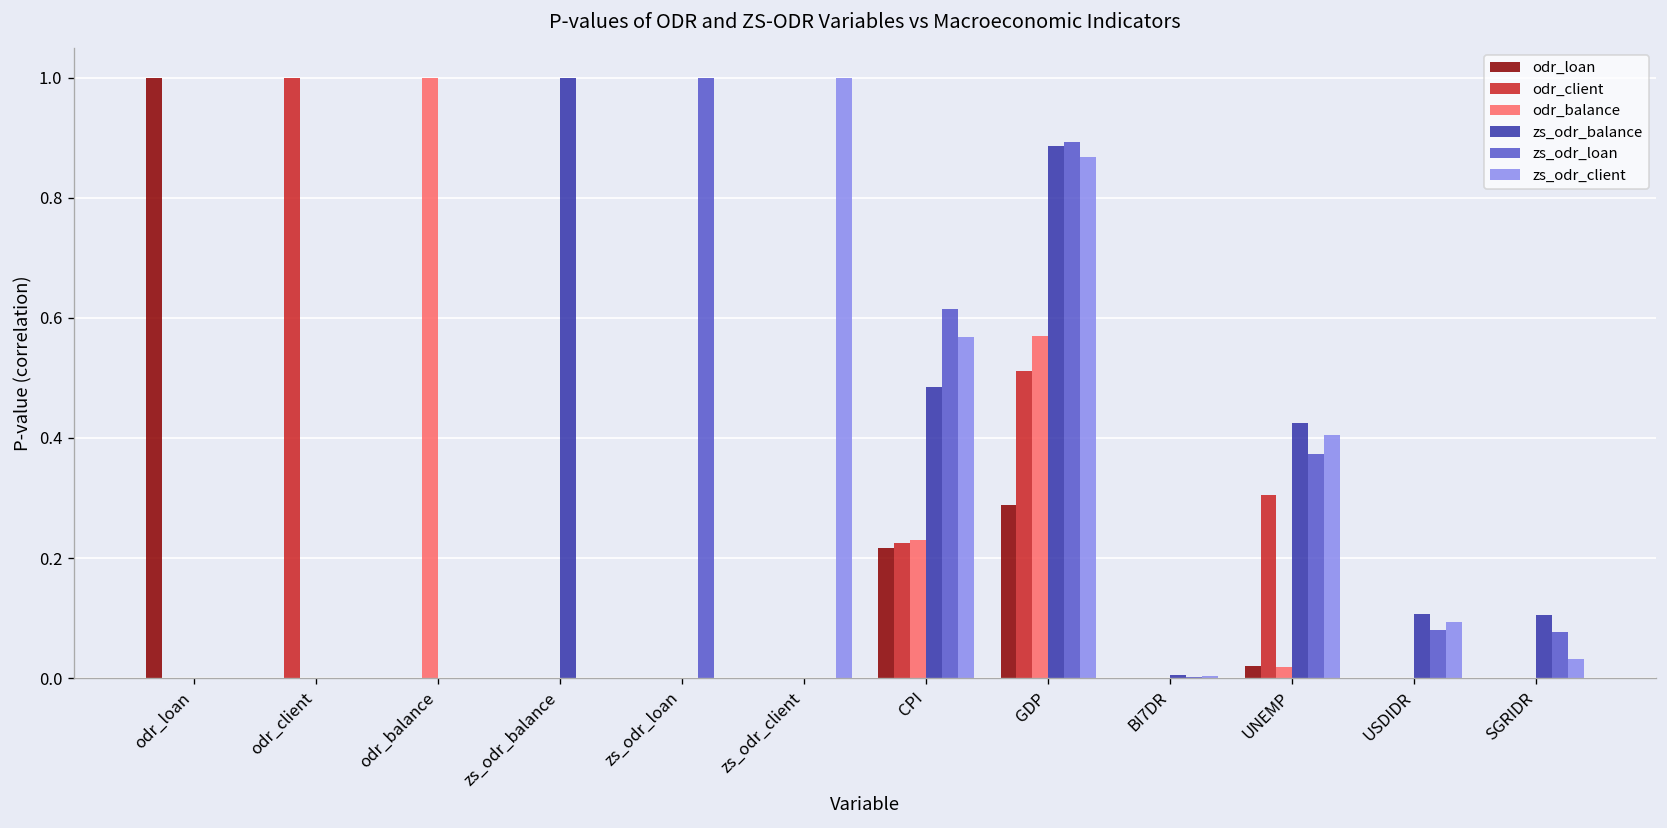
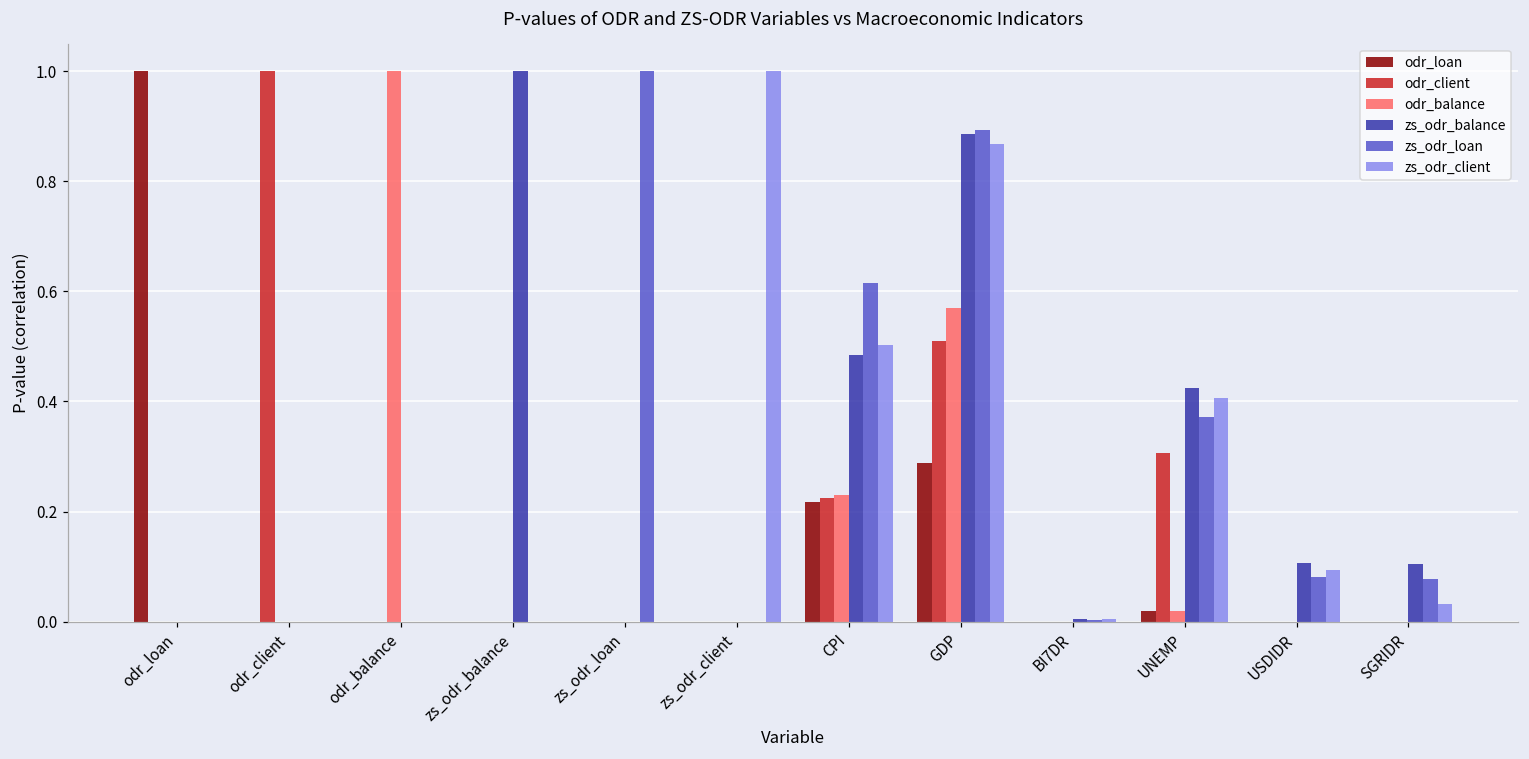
  {
    "odr_loan": {
      "odr_loan": 1.00,
      "CPI": 0.22,
      "GDP": 0.29,
      "UNEMP": 0.02
    },
    "odr_client": {
      "odr_client": 1.00,
      "odr_balance": 0.00,
      "CPI": 0.22,
      "GDP": 0.51,
      "UNEMP": 0.31
    },
    "odr_balance": {
      "odr_client": 0.00,
      "odr_balance": 1.00,
      "CPI": 0.23,
      "GDP": 0.57,
      "UNEMP": 0.02
    },
    "zs_odr_client": {
      "zs_odr_client": 1.00,
-     "CPI": 0.57,
+     "CPI": 0.50,
      "GDP": 0.87,
      "UNEMP": 0.41,
      "USDIDR": 0.09,
      "SGRIDR": 0.03
    }
  }
